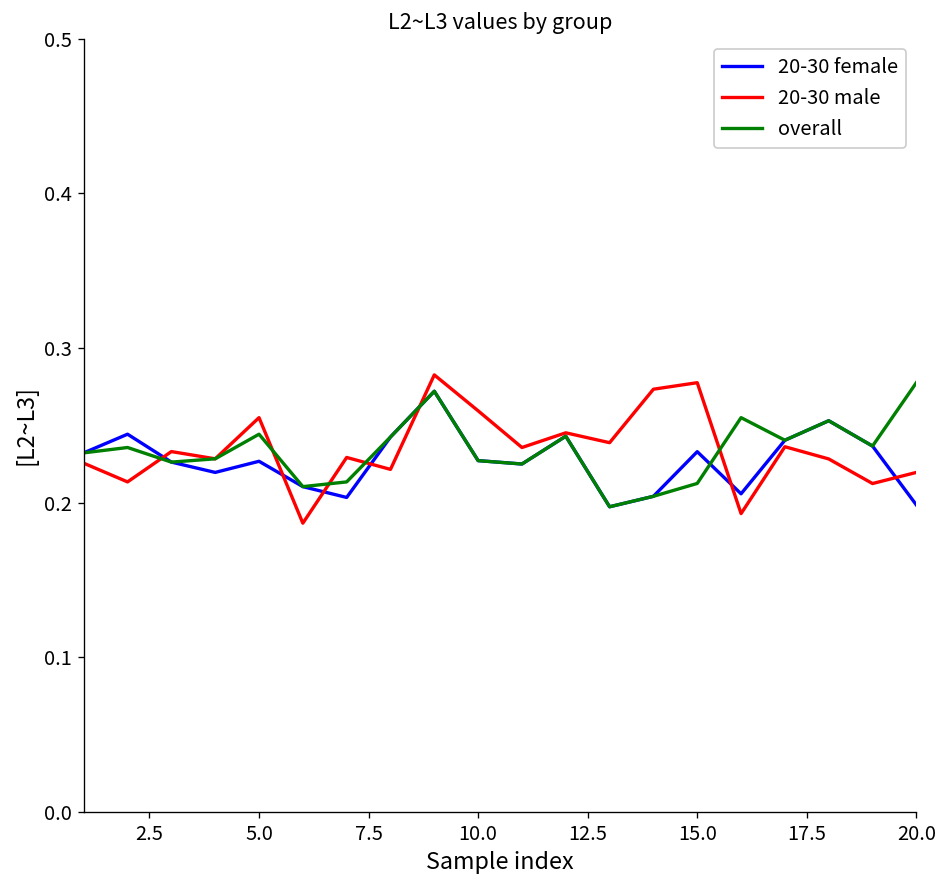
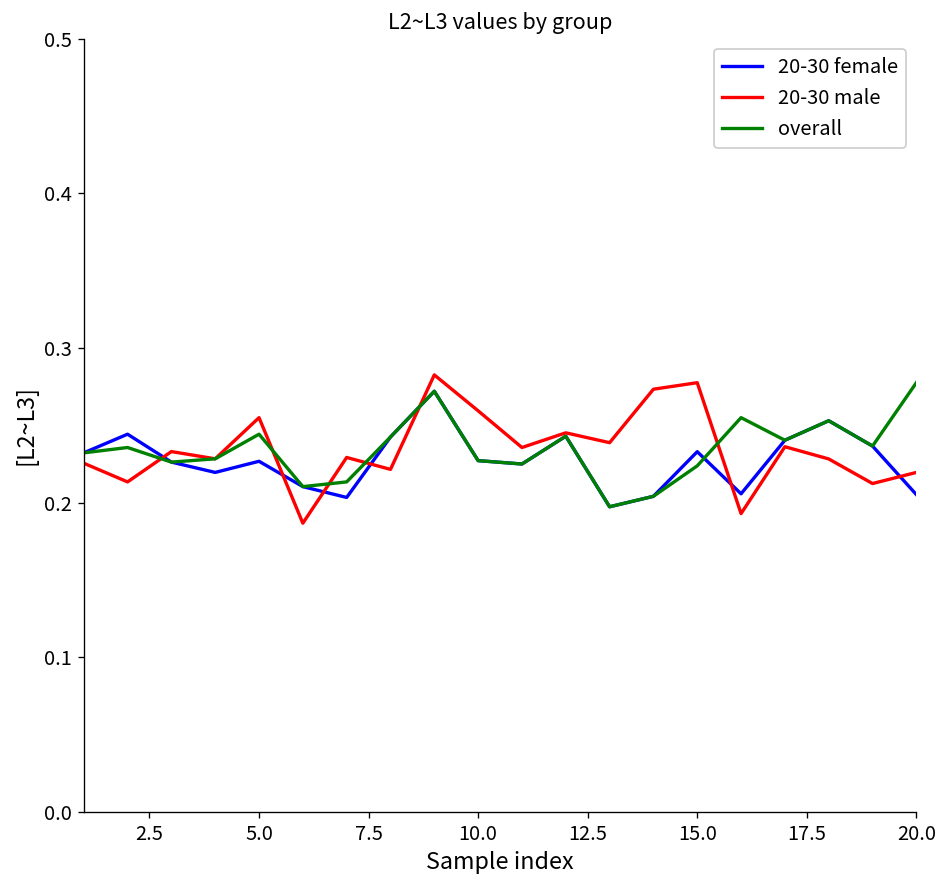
  {
    "20-30 female": {
      "5.0": 0.227,
      "15.0": 0.233,
-     "20.0": 0.199
+     "20.0": 0.205
    },
    "20-30 male": {
      "5.0": 0.255,
      "10.0": 0.259,
      "15.0": 0.278,
      "20.0": 0.220
    },
    "overall": {
      "5.0": 0.244,
-     "15.0": 0.212,
+     "15.0": 0.224,
      "20.0": 0.278
    }
  }
